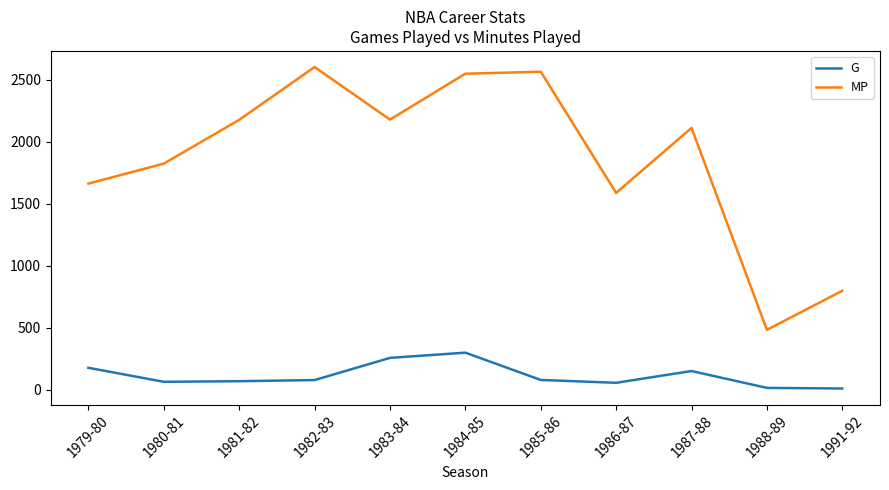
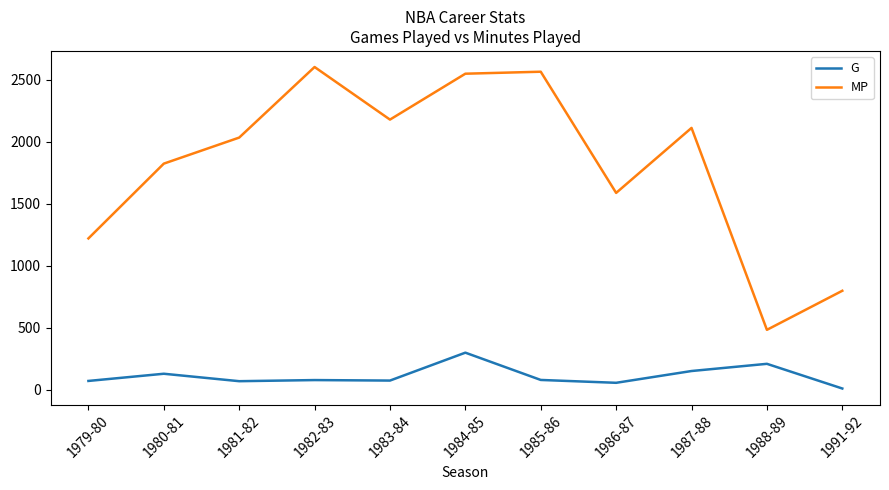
  {
    "G": {
-     "1979-80": 180,
-     "1980-81": 60,
+     "1979-80": 70,
+     "1980-81": 130,
      "1981-82": 70,
      "1982-83": 80,
-     "1983-84": 260,
+     "1983-84": 70,
      "1984-85": 300,
      "1985-86": 80,
      "1986-87": 60,
      "1987-88": 150,
-     "1988-89": 10,
+     "1988-89": 210,
      "1991-92": 10
    },
    "MP": {
-     "1979-80": 1660,
+     "1979-80": 1220,
      "1980-81": 1820,
-     "1981-82": 2180,
+     "1981-82": 2030,
      "1982-83": 2600,
      "1983-84": 2180,
      "1984-85": 2550,
      "1985-86": 2560,
      "1986-87": 1590,
      "1987-88": 2110,
      "1988-89": 480,
      "1991-92": 800
    }
  }
